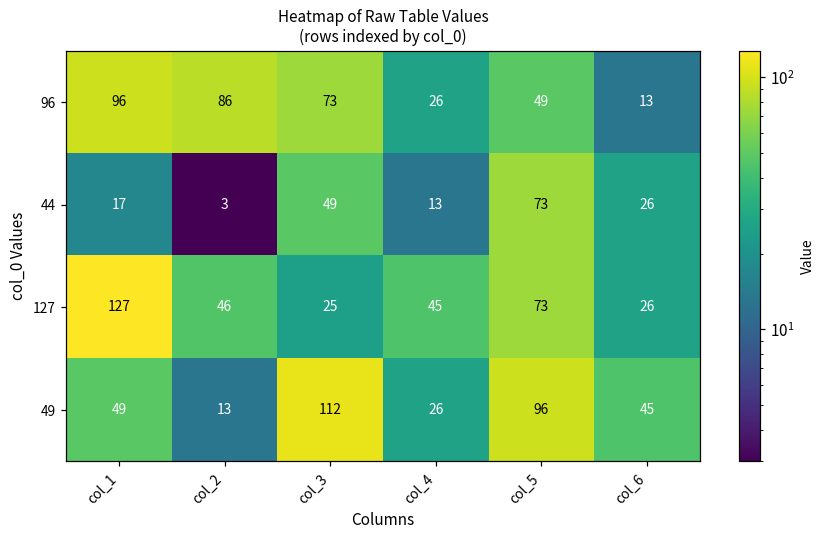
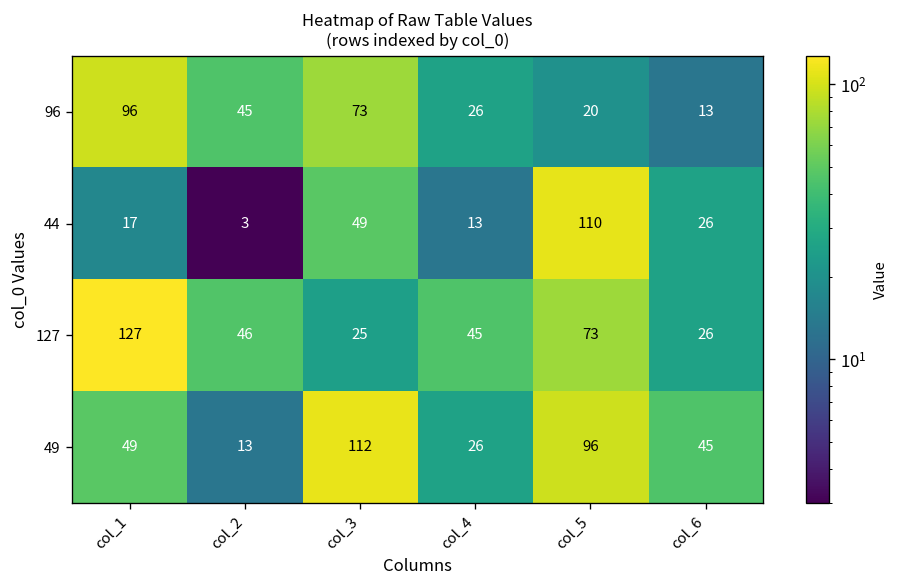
  {
    "96": {
      "col_1": 96,
-     "col_2": 86,
+     "col_2": 45,
      "col_3": 73,
      "col_4": 26,
-     "col_5": 49,
+     "col_5": 20,
      "col_6": 13
    },
    "44": {
      "col_1": 17,
      "col_2": 3,
      "col_3": 49,
      "col_4": 13,
-     "col_5": 73,
+     "col_5": 110,
      "col_6": 26
    },
    "127": {
      "col_1": 127,
      "col_2": 46,
      "col_3": 25,
      "col_4": 45,
      "col_5": 73,
      "col_6": 26
    },
    "49": {
      "col_1": 49,
      "col_2": 13,
      "col_3": 112,
      "col_4": 26,
      "col_5": 96,
      "col_6": 45
    }
  }
